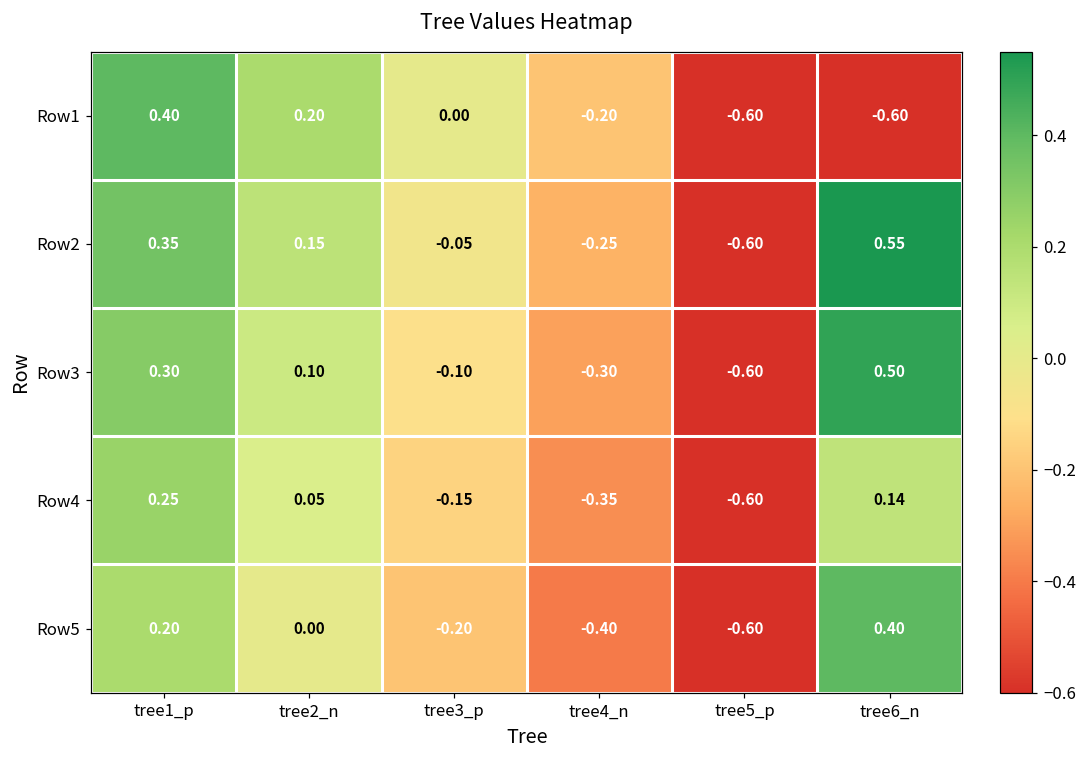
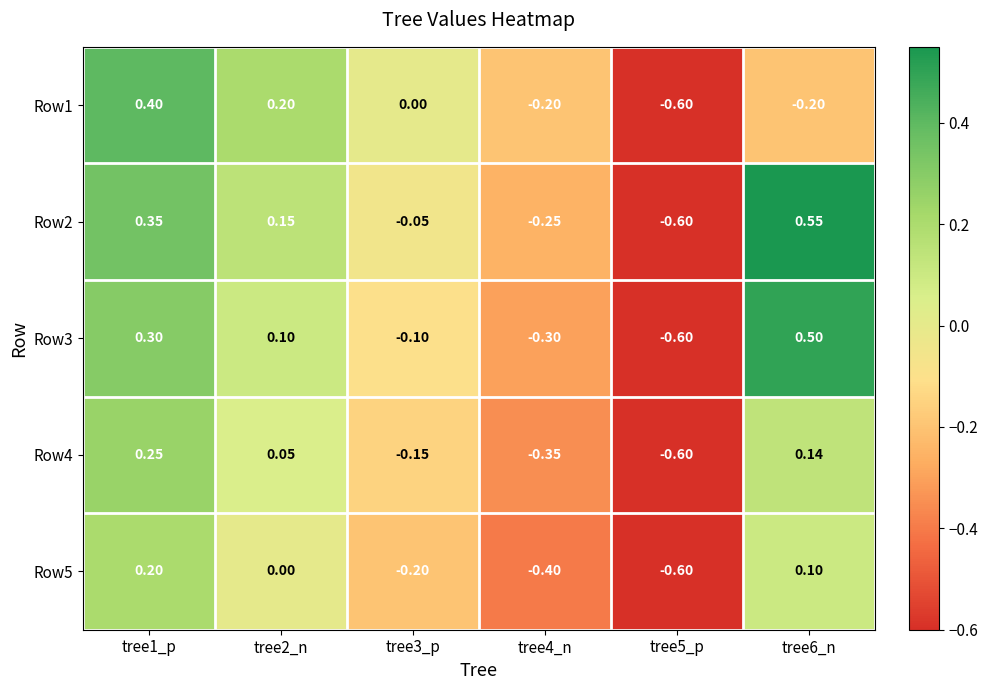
  {
    "Row1": {
      "tree1_p": 0.40,
      "tree2_n": 0.20,
      "tree3_p": 0.00,
      "tree4_n": -0.20,
      "tree5_p": -0.60,
-     "tree6_n": -0.60
+     "tree6_n": -0.20
    },
    "Row2": {
      "tree1_p": 0.35,
      "tree2_n": 0.15,
      "tree3_p": -0.05,
      "tree4_n": -0.25,
      "tree5_p": -0.60,
      "tree6_n": 0.55
    },
    "Row3": {
      "tree1_p": 0.30,
      "tree2_n": 0.10,
      "tree3_p": -0.10,
      "tree4_n": -0.30,
      "tree5_p": -0.60,
      "tree6_n": 0.50
    },
    "Row4": {
      "tree1_p": 0.25,
      "tree2_n": 0.05,
      "tree3_p": -0.15,
      "tree4_n": -0.35,
      "tree5_p": -0.60,
      "tree6_n": 0.14
    },
    "Row5": {
      "tree1_p": 0.20,
      "tree2_n": 0.00,
      "tree3_p": -0.20,
      "tree4_n": -0.40,
      "tree5_p": -0.60,
-     "tree6_n": 0.40
+     "tree6_n": 0.10
    }
  }
